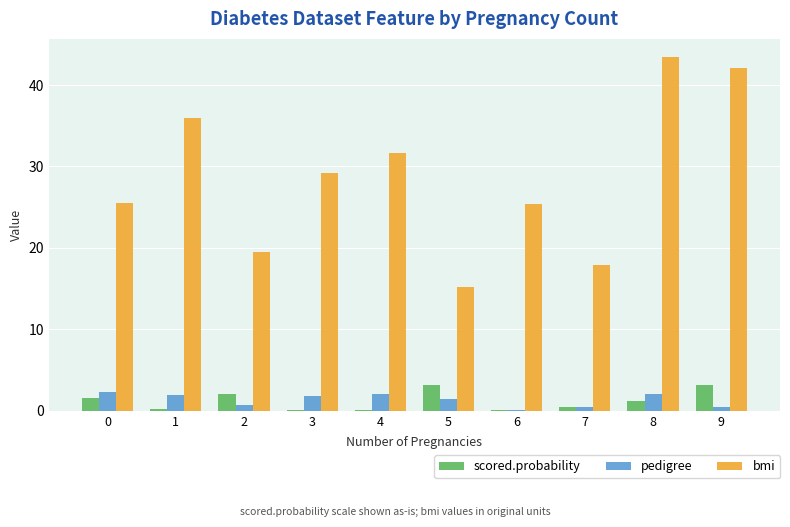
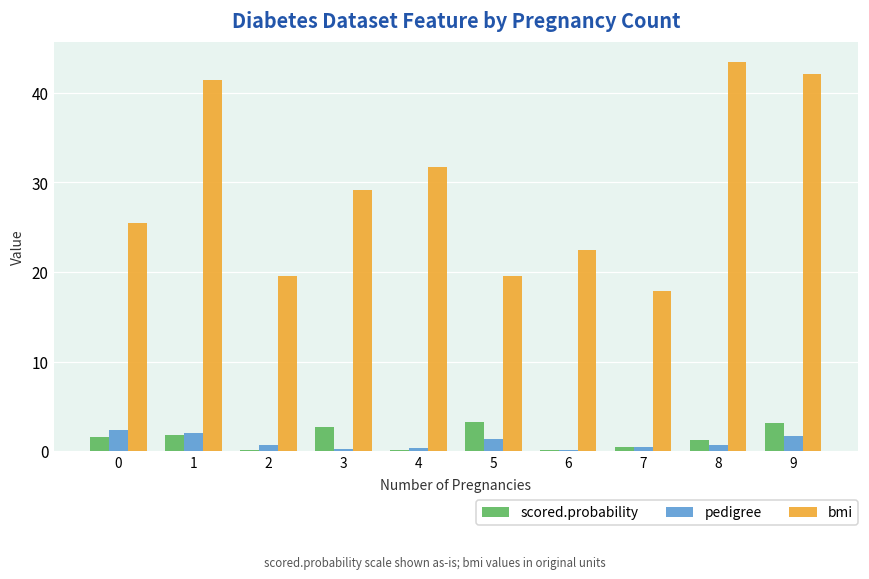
  {
    "scored.probability": {
      "0": 2,
-     "1": 0,
-     "2": 2,
-     "3": 0,
+     "1": 2,
+     "2": 0,
+     "3": 3,
      "5": 3,
      "7": 0,
      "8": 1,
      "9": 3
    },
    "pedigree": {
      "0": 2,
      "1": 2,
      "2": 1,
-     "3": 2,
-     "4": 2,
+     "3": 0,
+     "4": 0,
      "5": 1,
      "7": 0,
-     "8": 2,
-     "9": 1
+     "8": 1,
+     "9": 2
    },
    "bmi": {
      "0": 26,
-     "1": 36,
+     "1": 41,
      "2": 20,
      "3": 29,
      "4": 32,
-     "5": 15,
-     "6": 25,
+     "5": 20,
+     "6": 23,
      "7": 18,
      "8": 44,
      "9": 42
    }
  }
